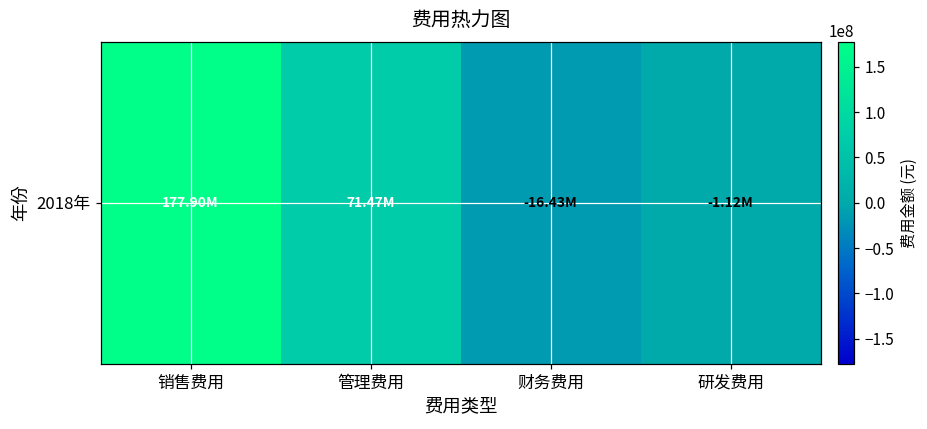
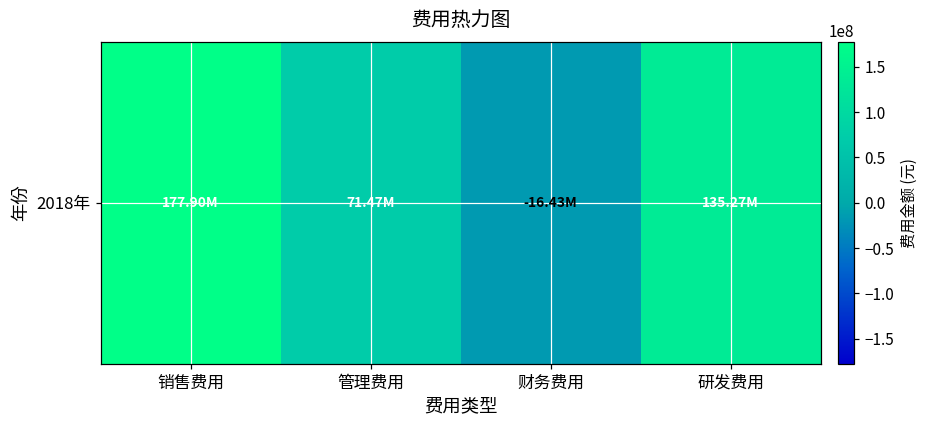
  {
    "2018年": {
      "销售费用": "177.90M",
      "管理费用": "71.47M",
      "财务费用": "-16.43M",
-     "研发费用": "-1.12M"
+     "研发费用": "135.27M"
    }
  }
